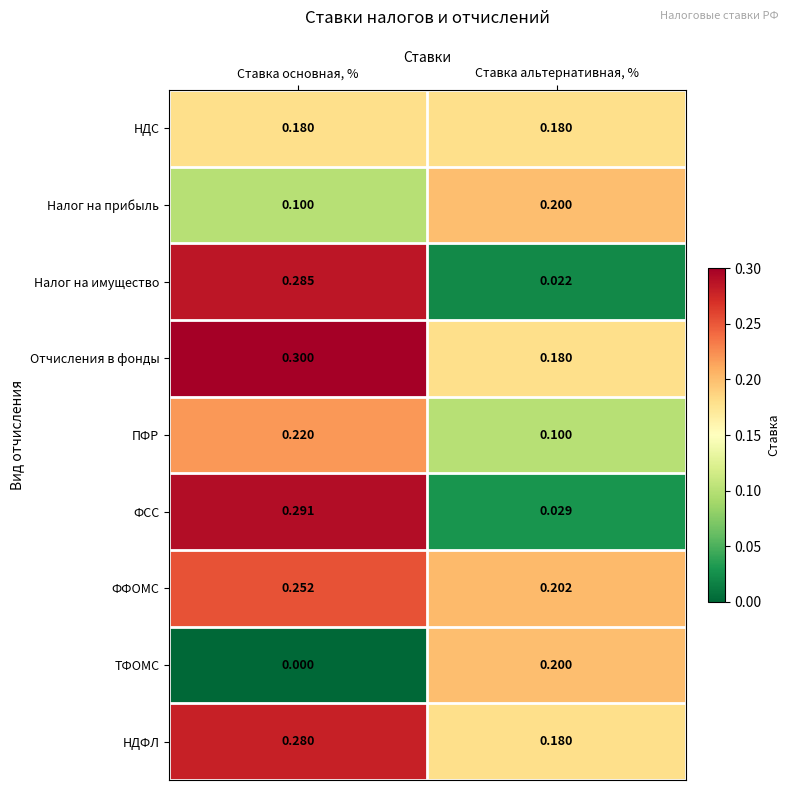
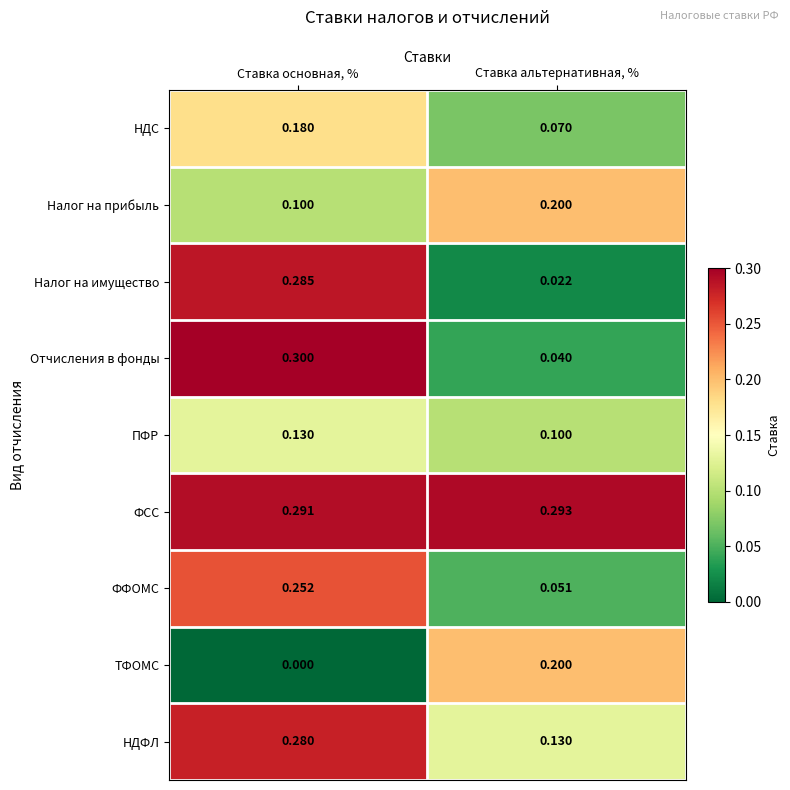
  {
    "НДС": {
      "Ставка основная, %": 0.180,
-     "Ставка альтернативная, %": 0.180
+     "Ставка альтернативная, %": 0.070
    },
    "Налог на прибыль": {
      "Ставка основная, %": 0.100,
      "Ставка альтернативная, %": 0.200
    },
    "Налог на имущество": {
      "Ставка основная, %": 0.285,
      "Ставка альтернативная, %": 0.022
    },
    "Отчисления в фонды": {
      "Ставка основная, %": 0.300,
-     "Ставка альтернативная, %": 0.180
+     "Ставка альтернативная, %": 0.040
    },
    "ПФР": {
-     "Ставка основная, %": 0.220,
+     "Ставка основная, %": 0.130,
      "Ставка альтернативная, %": 0.100
    },
    "ФСС": {
      "Ставка основная, %": 0.291,
-     "Ставка альтернативная, %": 0.029
+     "Ставка альтернативная, %": 0.293
    },
    "ФФОМС": {
      "Ставка основная, %": 0.252,
-     "Ставка альтернативная, %": 0.202
+     "Ставка альтернативная, %": 0.051
    },
    "ТФОМС": {
      "Ставка основная, %": 0.000,
      "Ставка альтернативная, %": 0.200
    },
    "НДФЛ": {
      "Ставка основная, %": 0.280,
-     "Ставка альтернативная, %": 0.180
+     "Ставка альтернативная, %": 0.130
    }
  }
